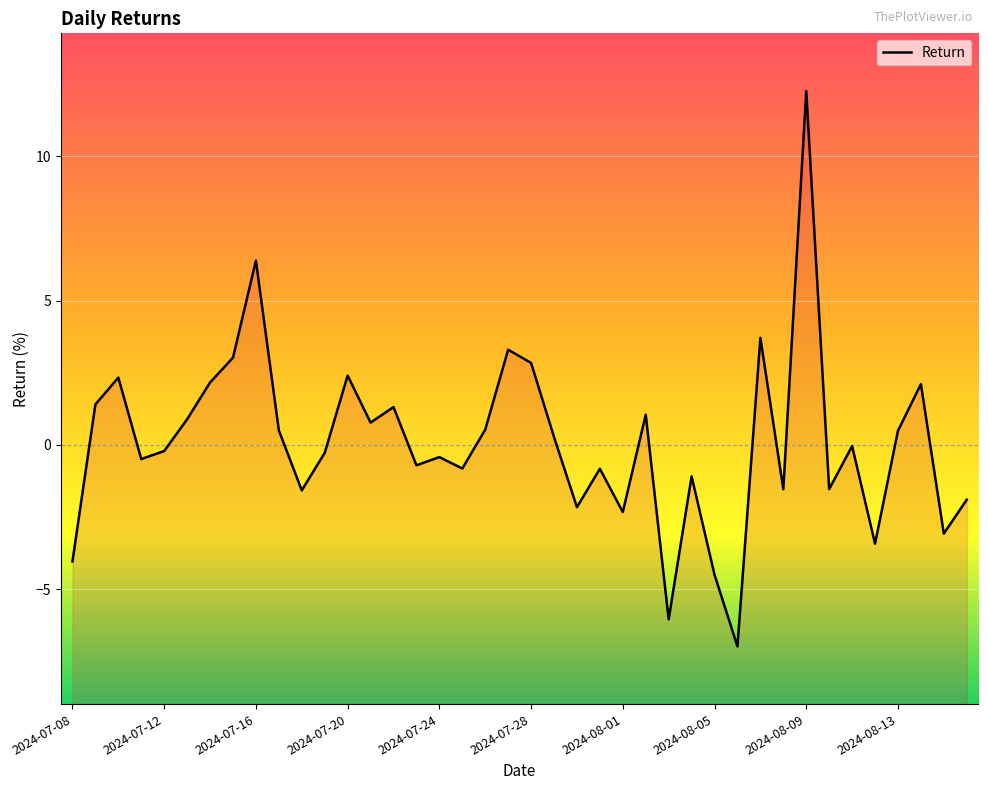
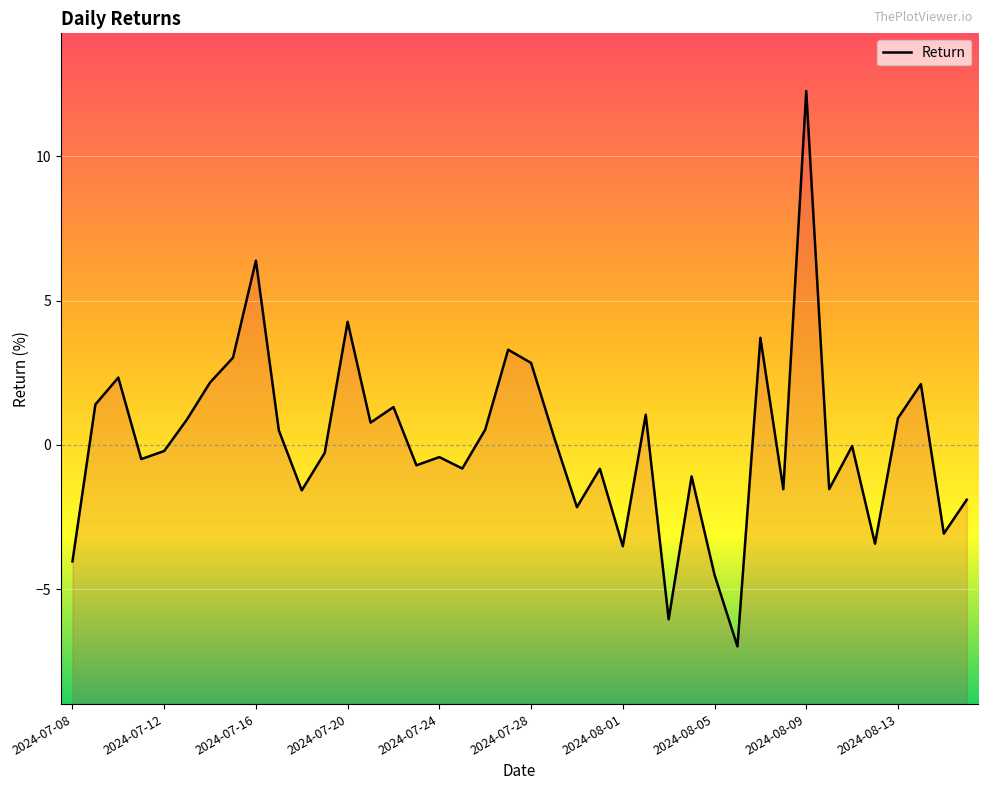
  {
    "2024-07-08": -4.0,
    "2024-07-12": -0.2,
    "2024-07-16": 6.4,
-   "2024-07-20": 2.4,
+   "2024-07-20": 4.3,
    "2024-07-24": -0.4,
    "2024-07-28": 2.8,
-   "2024-08-01": -2.3,
+   "2024-08-01": -3.5,
    "2024-08-05": -4.5,
    "2024-08-09": 12.3,
-   "2024-08-13": 0.5
+   "2024-08-13": 0.9
  }
